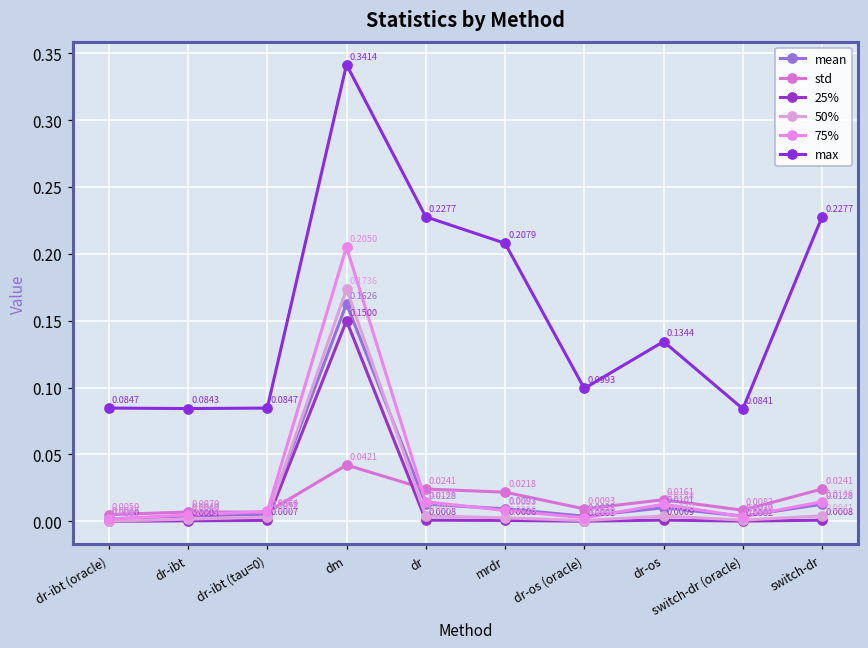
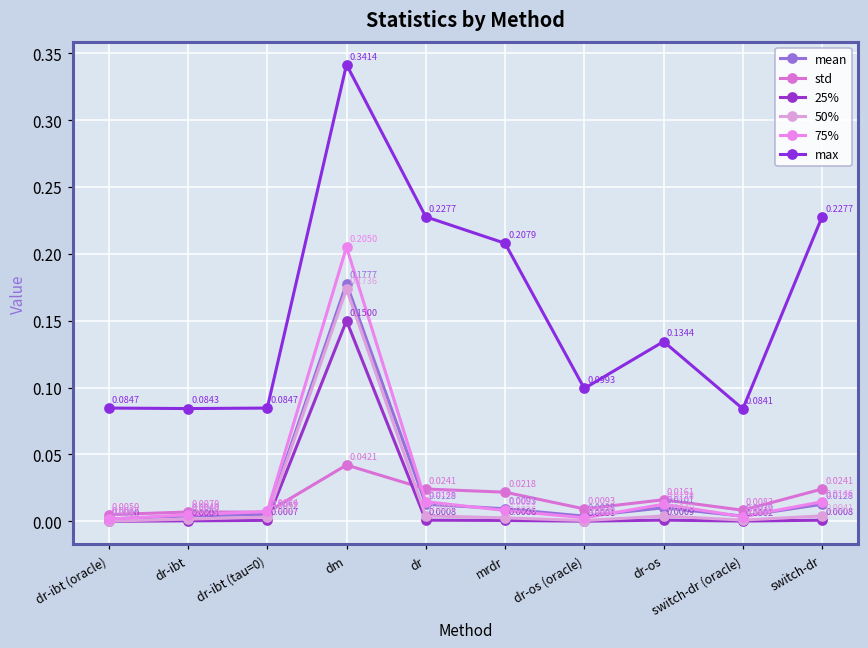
  {
    "mean": {
-     "dm": 0.1626
+     "dm": 0.1777
    }
  }
